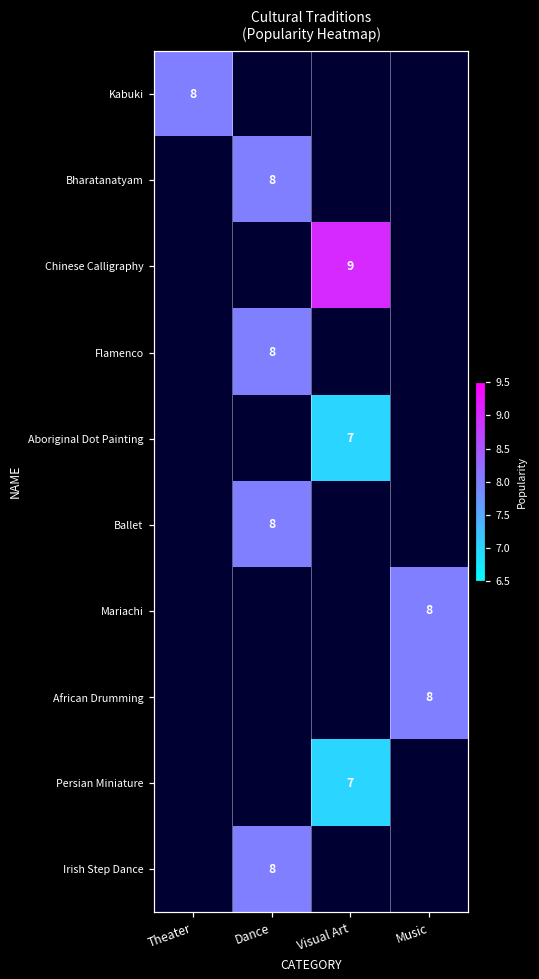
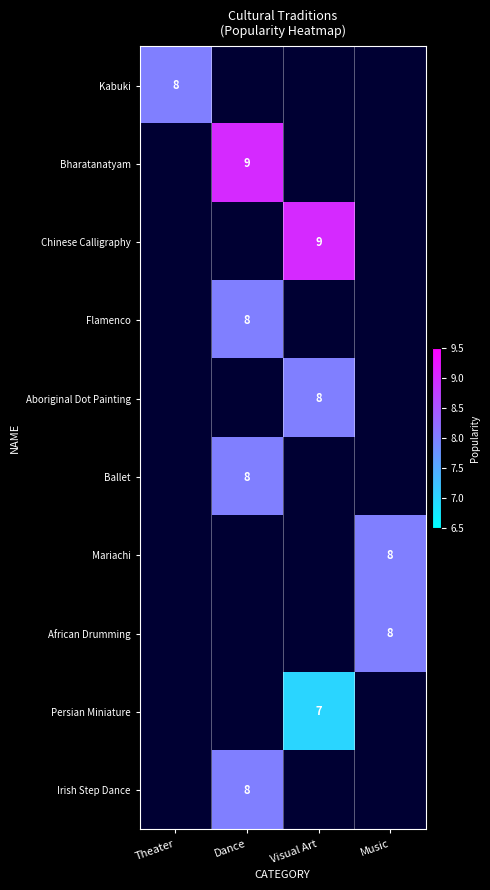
  {
    "Kabuki": {
      "Theater": 8
    },
    "Bharatanatyam": {
-     "Dance": 8
+     "Dance": 9
    },
    "Chinese Calligraphy": {
      "Visual Art": 9
    },
    "Flamenco": {
      "Dance": 8
    },
    "Aboriginal Dot Painting": {
-     "Visual Art": 7
+     "Visual Art": 8
    },
    "Ballet": {
      "Dance": 8
    },
    "Mariachi": {
      "Music": 8
    },
    "African Drumming": {
      "Music": 8
    },
    "Persian Miniature": {
      "Visual Art": 7
    },
    "Irish Step Dance": {
      "Dance": 8
    }
  }
